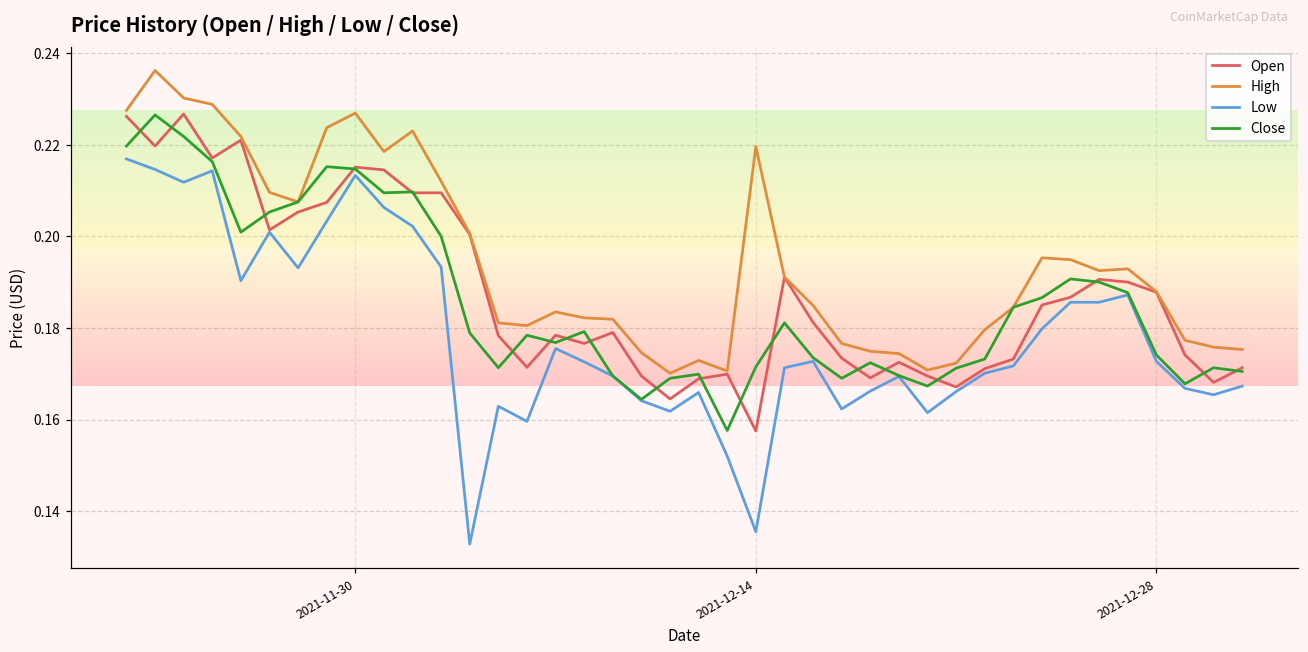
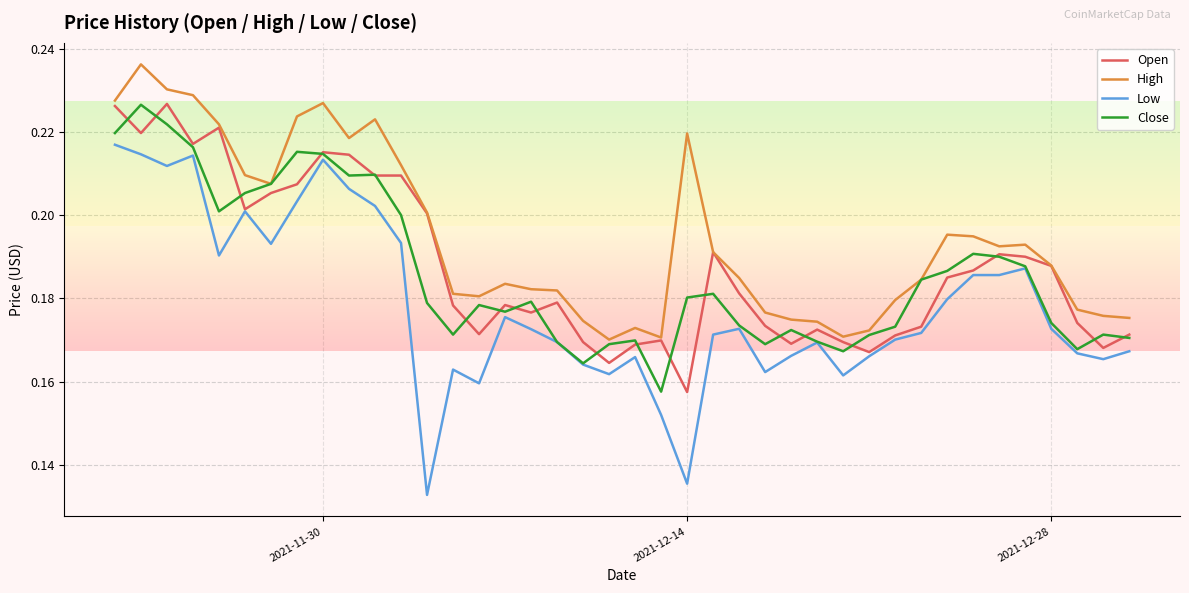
  {
    "Low": {
      "2021-11-30": 0.213,
      "2021-12-14": 0.136,
      "2021-12-28": 0.173
    },
    "Close": {
-     "2021-12-14": 0.172,
+     "2021-12-14": 0.180,
      "2021-12-28": 0.174
    }
  }
